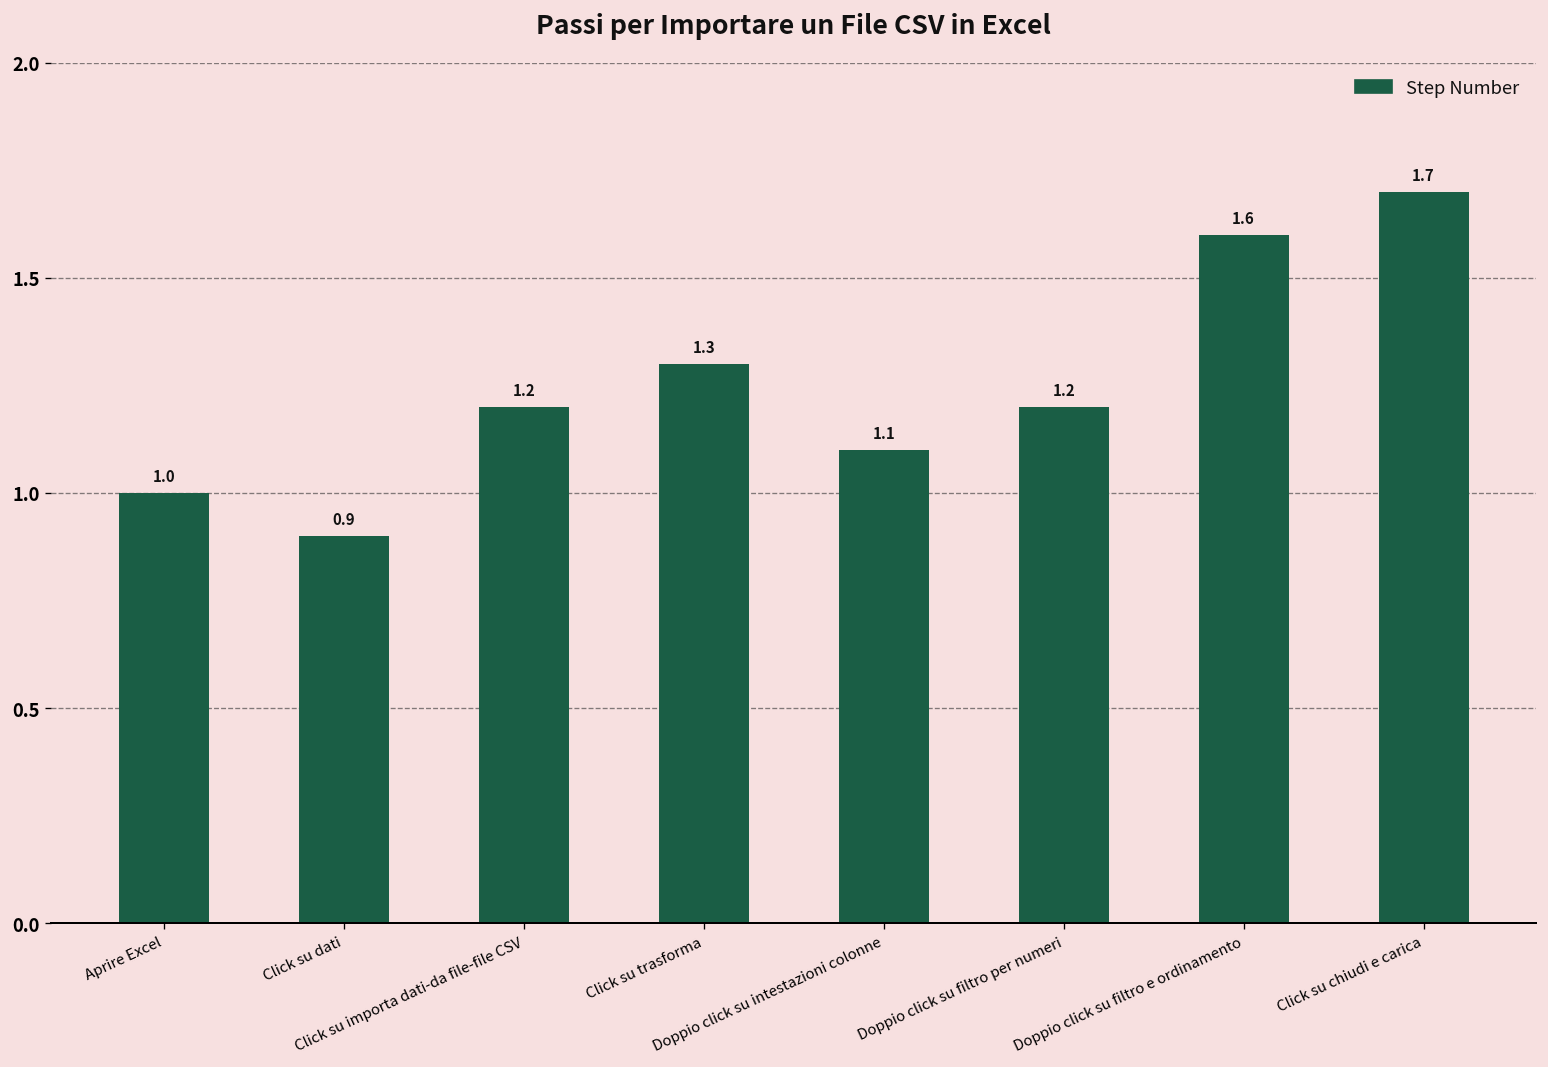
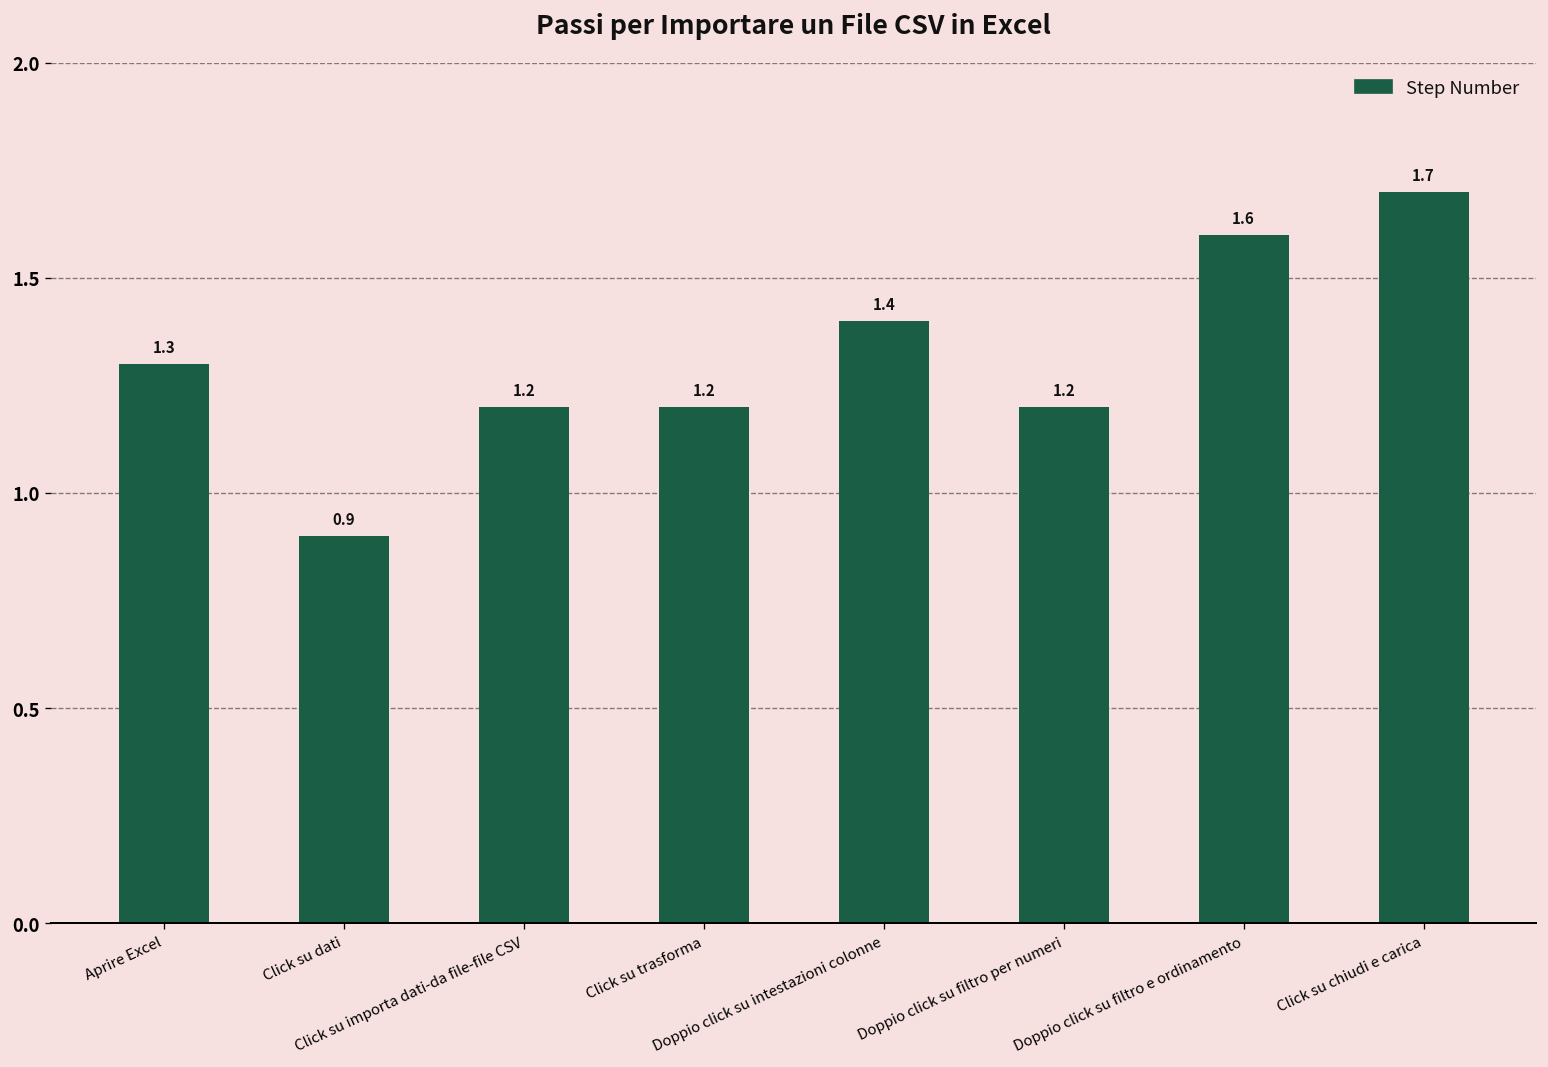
  {
-   "Aprire Excel": 1.0,
+   "Aprire Excel": 1.3,
    "Click su dati": 0.9,
    "Click su importa dati-da file-file CSV": 1.2,
-   "Click su trasforma": 1.3,
-   "Doppio click su intestazioni colonne": 1.1,
+   "Click su trasforma": 1.2,
+   "Doppio click su intestazioni colonne": 1.4,
    "Doppio click su filtro per numeri": 1.2,
    "Doppio click su filtro e ordinamento": 1.6,
    "Click su chiudi e carica": 1.7
  }
